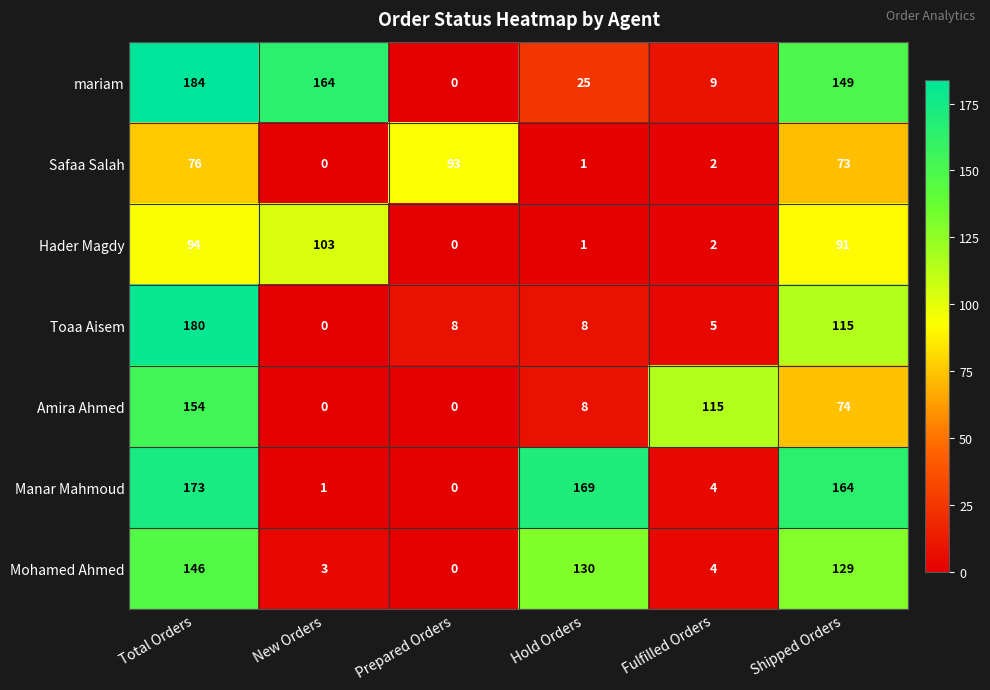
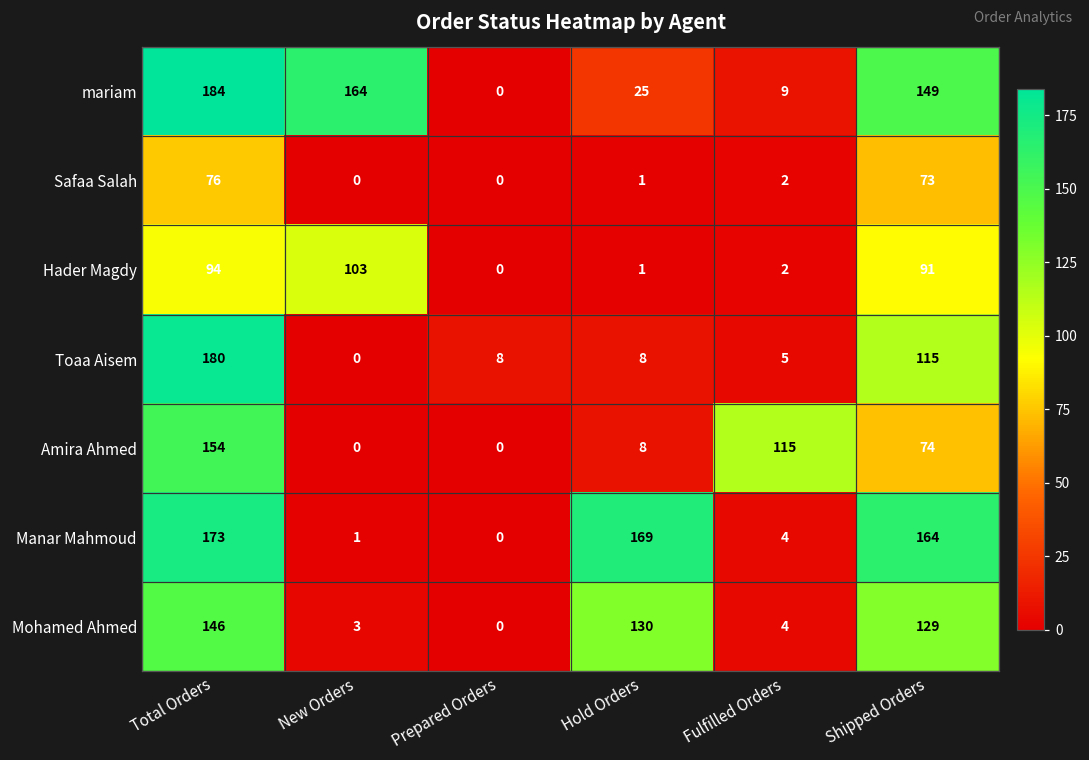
  {
    "mariam": {
      "Total Orders": 184,
      "New Orders": 164,
      "Prepared Orders": 0,
      "Hold Orders": 25,
      "Fulfilled Orders": 9,
      "Shipped Orders": 149
    },
    "Safaa Salah": {
      "Total Orders": 76,
      "New Orders": 0,
-     "Prepared Orders": 93,
+     "Prepared Orders": 0,
      "Hold Orders": 1,
      "Fulfilled Orders": 2,
      "Shipped Orders": 73
    },
    "Hader Magdy": {
      "Total Orders": 94,
      "New Orders": 103,
      "Prepared Orders": 0,
      "Hold Orders": 1,
      "Fulfilled Orders": 2,
      "Shipped Orders": 91
    },
    "Toaa Aisem": {
      "Total Orders": 180,
      "New Orders": 0,
      "Prepared Orders": 8,
      "Hold Orders": 8,
      "Fulfilled Orders": 5,
      "Shipped Orders": 115
    },
    "Amira Ahmed": {
      "Total Orders": 154,
      "New Orders": 0,
      "Prepared Orders": 0,
      "Hold Orders": 8,
      "Fulfilled Orders": 115,
      "Shipped Orders": 74
    },
    "Manar Mahmoud": {
      "Total Orders": 173,
      "New Orders": 1,
      "Prepared Orders": 0,
      "Hold Orders": 169,
      "Fulfilled Orders": 4,
      "Shipped Orders": 164
    },
    "Mohamed Ahmed": {
      "Total Orders": 146,
      "New Orders": 3,
      "Prepared Orders": 0,
      "Hold Orders": 130,
      "Fulfilled Orders": 4,
      "Shipped Orders": 129
    }
  }
